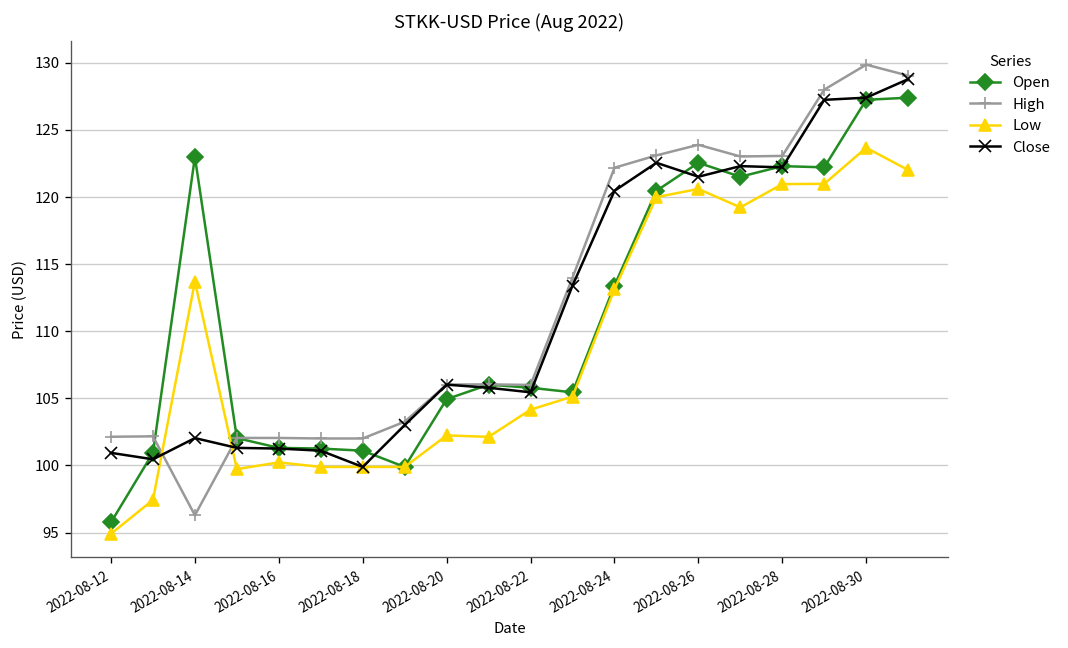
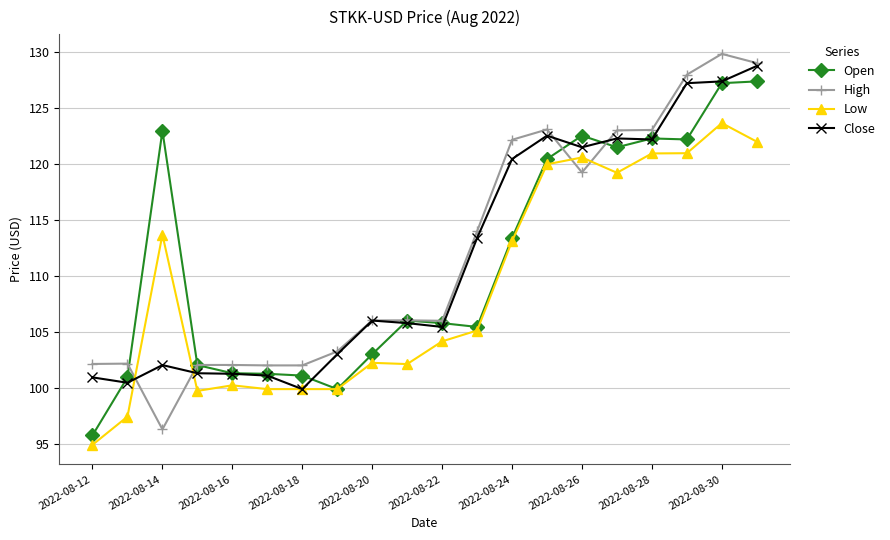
  {
    "Open": {
      "2022-08-12": 95.8,
      "2022-08-14": 123.0,
      "2022-08-18": 101.1,
-     "2022-08-20": 104.9,
+     "2022-08-20": 103.0,
      "2022-08-24": 113.4,
      "2022-08-26": 122.6
    },
    "High": {
      "2022-08-12": 102.1,
      "2022-08-14": 96.3,
      "2022-08-16": 102.1,
      "2022-08-18": 102.0,
      "2022-08-24": 122.2,
-     "2022-08-26": 123.9,
+     "2022-08-26": 119.3,
      "2022-08-28": 123.1,
      "2022-08-30": 129.9
    },
    "Low": {
      "2022-08-12": 94.9,
      "2022-08-14": 113.7,
      "2022-08-16": 100.2,
      "2022-08-20": 102.2,
      "2022-08-22": 104.2,
      "2022-08-24": 113.1,
      "2022-08-26": 120.6,
      "2022-08-28": 121.0,
      "2022-08-30": 123.7
    },
    "Close": {
      "2022-08-12": 100.9,
      "2022-08-14": 102.0,
      "2022-08-22": 105.5,
      "2022-08-24": 120.5,
      "2022-08-26": 121.5
    }
  }
